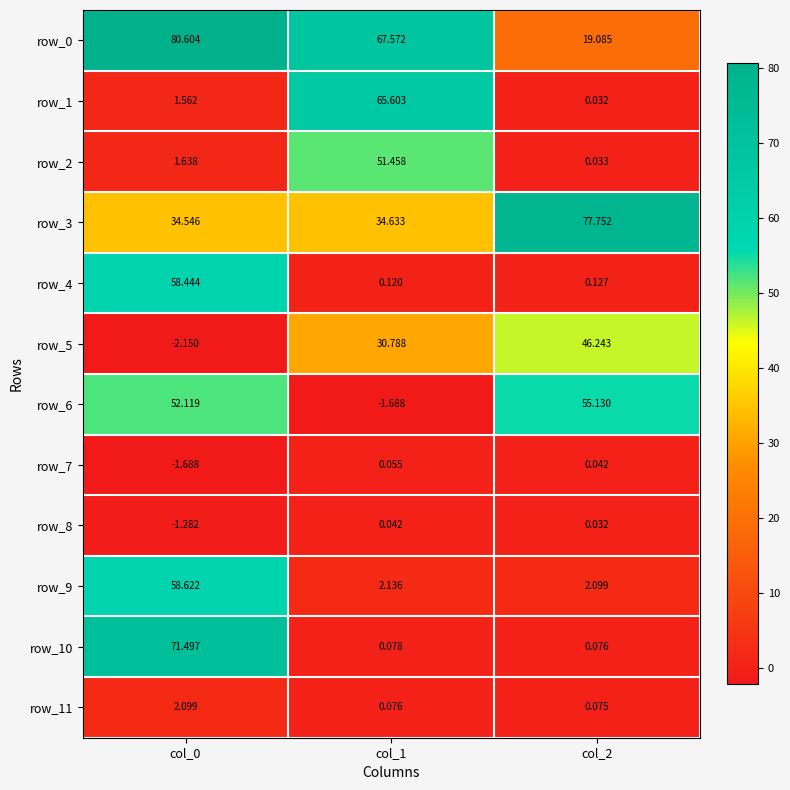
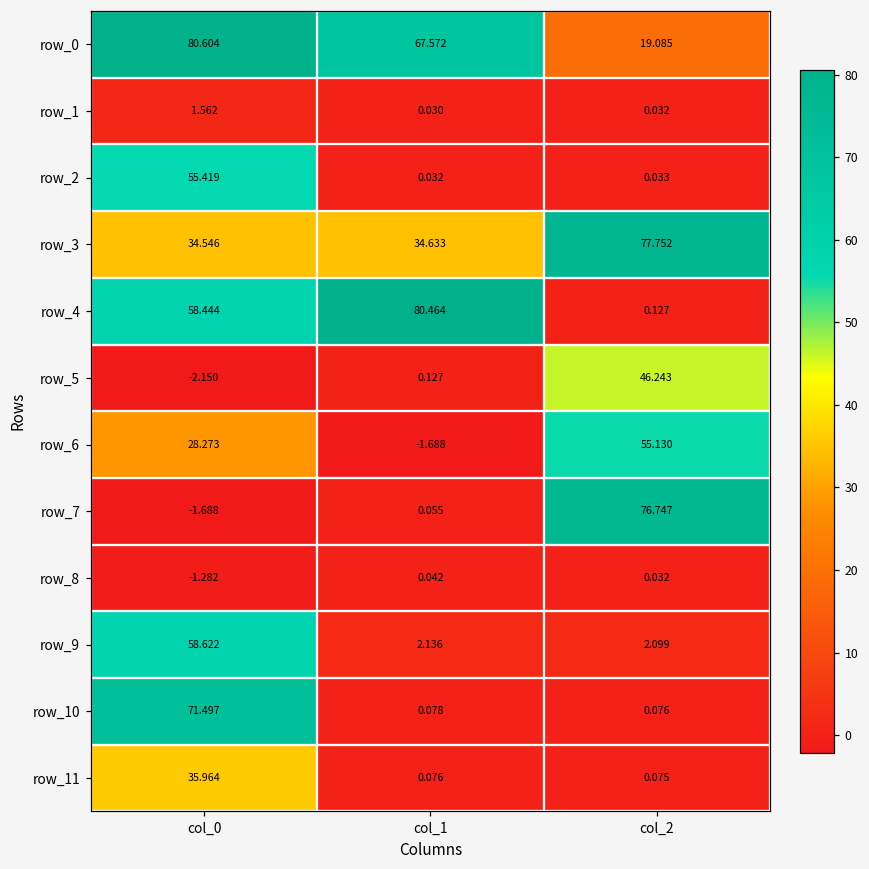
  {
    "row_0": {
      "col_0": 80.604,
      "col_1": 67.572,
      "col_2": 19.085
    },
    "row_1": {
      "col_0": 1.562,
-     "col_1": 65.603,
+     "col_1": 0.030,
      "col_2": 0.032
    },
    "row_2": {
-     "col_0": 1.638,
-     "col_1": 51.458,
+     "col_0": 55.419,
+     "col_1": 0.032,
      "col_2": 0.033
    },
    "row_3": {
      "col_0": 34.546,
      "col_1": 34.633,
      "col_2": 77.752
    },
    "row_4": {
      "col_0": 58.444,
-     "col_1": 0.120,
+     "col_1": 80.464,
      "col_2": 0.127
    },
    "row_5": {
      "col_0": -2.150,
-     "col_1": 30.788,
+     "col_1": 0.127,
      "col_2": 46.243
    },
    "row_6": {
-     "col_0": 52.119,
+     "col_0": 28.273,
      "col_1": -1.688,
      "col_2": 55.130
    },
    "row_7": {
      "col_0": -1.688,
      "col_1": 0.055,
-     "col_2": 0.042
+     "col_2": 76.747
    },
    "row_8": {
      "col_0": -1.282,
      "col_1": 0.042,
      "col_2": 0.032
    },
    "row_9": {
      "col_0": 58.622,
      "col_1": 2.136,
      "col_2": 2.099
    },
    "row_10": {
      "col_0": 71.497,
      "col_1": 0.078,
      "col_2": 0.076
    },
    "row_11": {
-     "col_0": 2.099,
+     "col_0": 35.964,
      "col_1": 0.076,
      "col_2": 0.075
    }
  }
